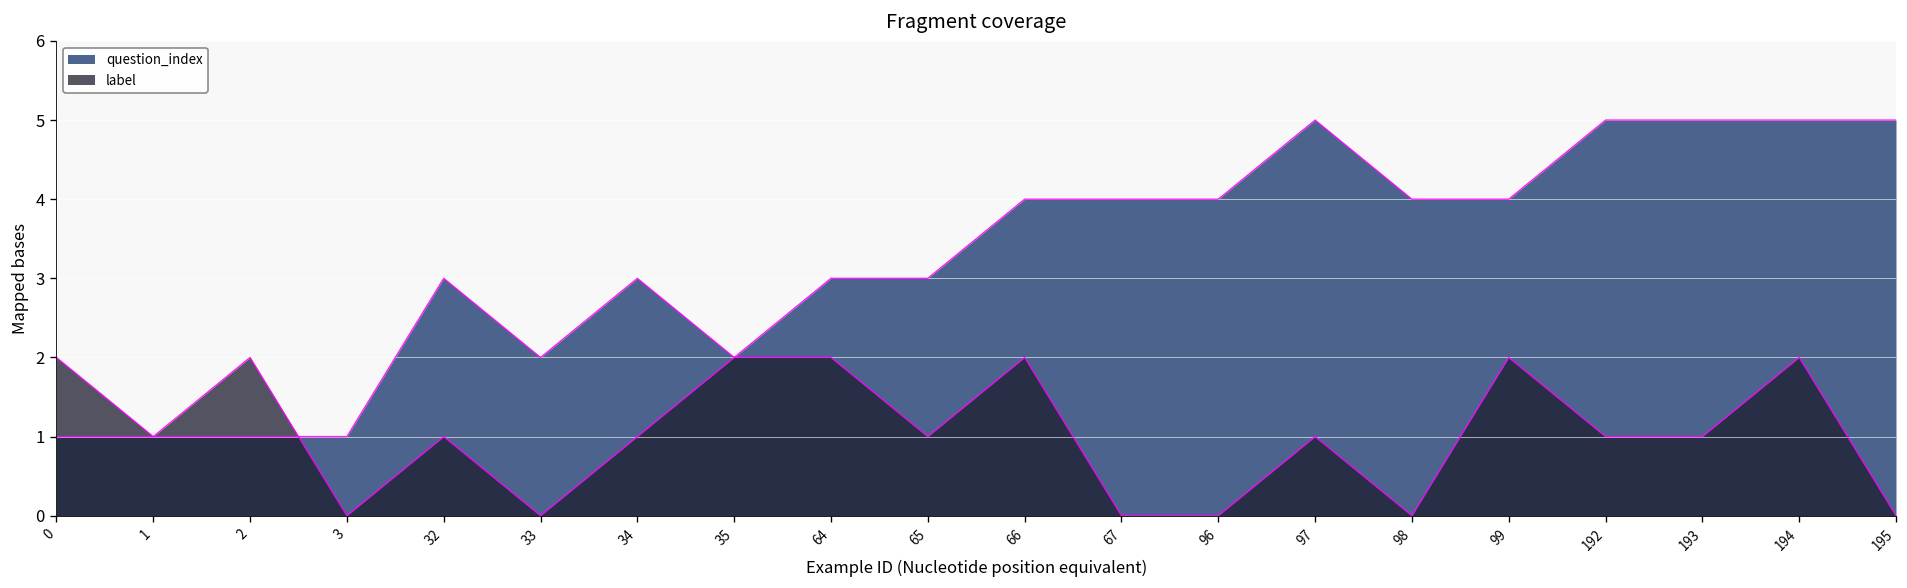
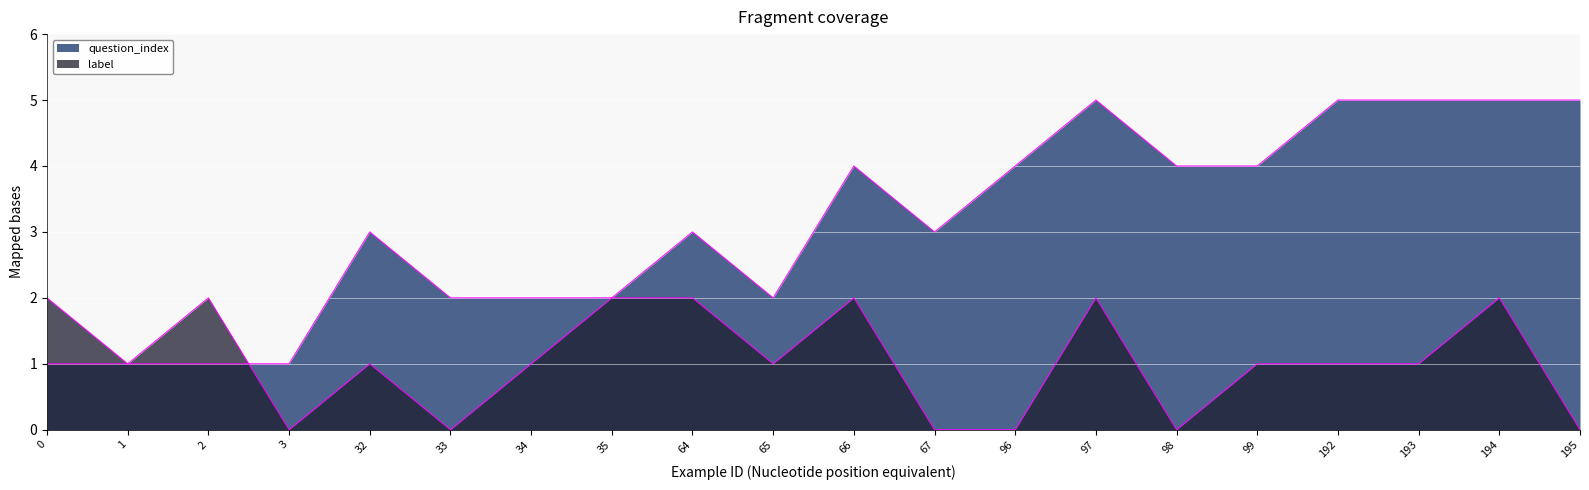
  {
    "question_index": {
      "0": 1,
      "2": 1,
      "3": 1,
      "32": 3,
      "33": 2,
-     "34": 3,
+     "34": 2,
      "64": 3,
-     "65": 3,
+     "65": 2,
      "66": 4,
-     "67": 4,
+     "67": 3,
      "96": 4,
      "97": 5,
      "98": 4,
      "99": 4,
      "192": 5,
      "193": 5,
      "194": 5,
      "195": 5
    },
    "label": {
      "0": 2,
      "2": 2,
      "3": 0,
      "32": 1,
      "33": 0,
      "34": 1,
      "64": 2,
      "65": 1,
      "66": 2,
      "67": 0,
      "96": 0,
-     "97": 1,
+     "97": 2,
      "98": 0,
-     "99": 2,
+     "99": 1,
      "192": 1,
      "193": 1,
      "194": 2,
      "195": 0
    }
  }
